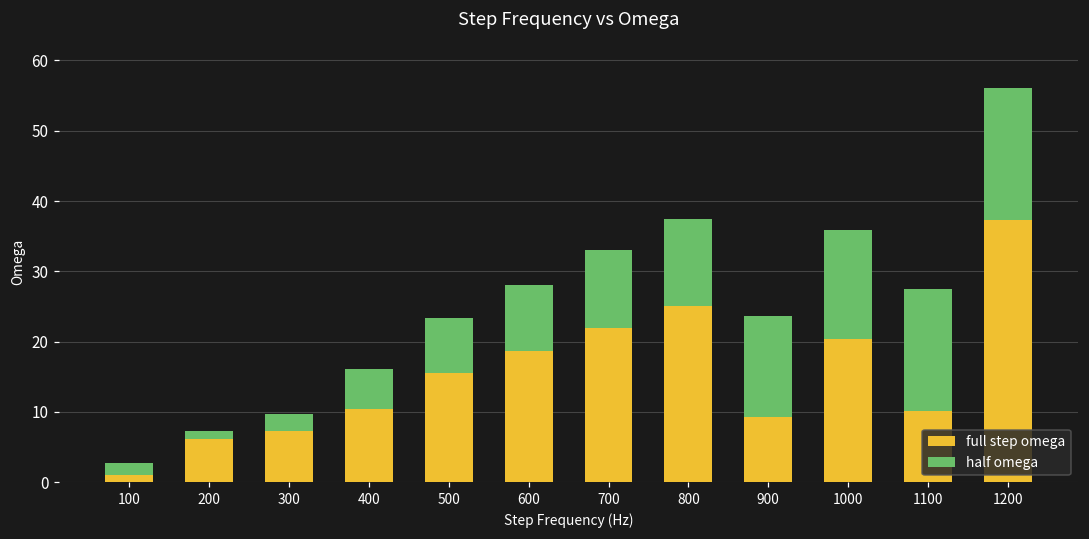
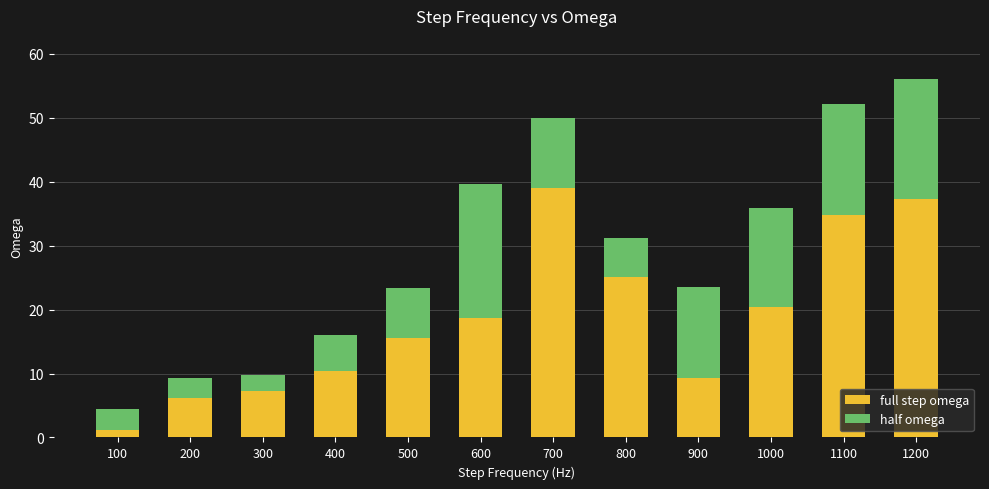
  {
    "full step omega": {
      "100": 1,
      "200": 6,
      "300": 7,
      "400": 10,
      "500": 16,
      "600": 19,
-     "700": 22,
+     "700": 39,
      "800": 25,
      "900": 9,
      "1000": 20,
-     "1100": 10,
+     "1100": 35,
      "1200": 37
    },
    "half omega": {
-     "100": 2,
-     "200": 1,
+     "100": 3,
+     "200": 3,
      "300": 2,
      "400": 6,
      "500": 8,
-     "600": 9,
+     "600": 21,
      "700": 11,
-     "800": 12,
+     "800": 6,
      "900": 14,
      "1000": 16,
      "1100": 17,
      "1200": 19
    }
  }
